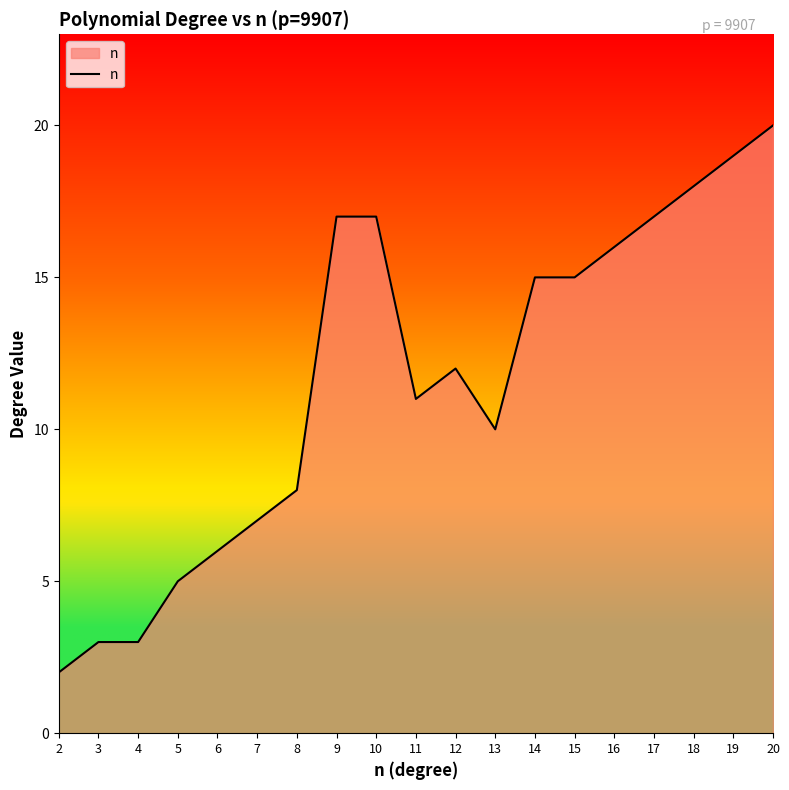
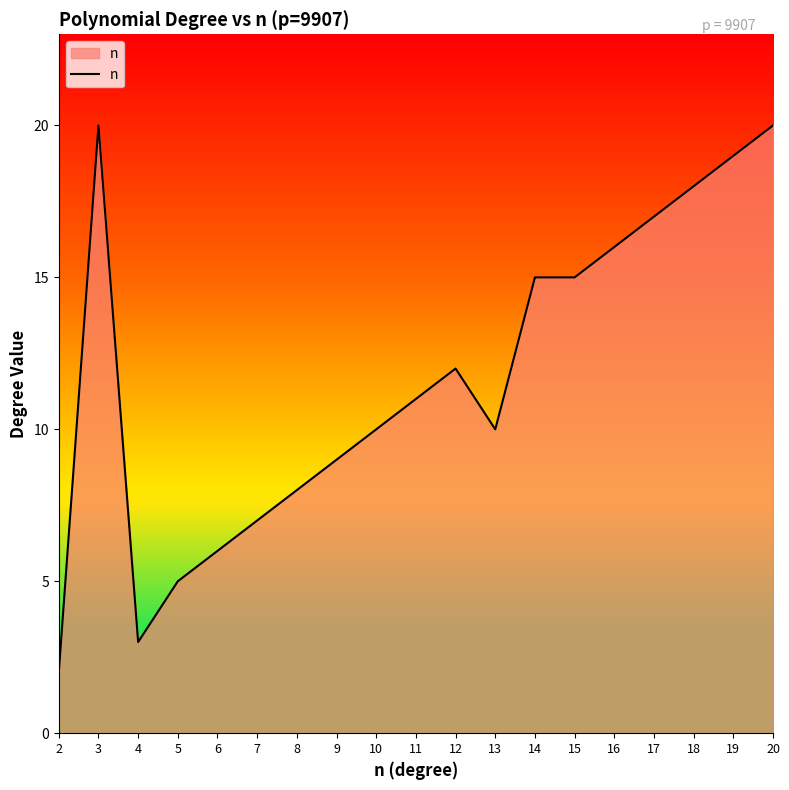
  {
    "2": 2,
-   "3": 3,
+   "3": 20,
    "4": 3,
    "5": 5,
    "6": 6,
    "7": 7,
    "8": 8,
-   "9": 17,
-   "10": 17,
+   "9": 9,
+   "10": 10,
    "11": 11,
    "12": 12,
    "13": 10,
    "14": 15,
    "15": 15,
    "16": 16,
    "17": 17,
    "18": 18,
    "19": 19,
    "20": 20
  }
